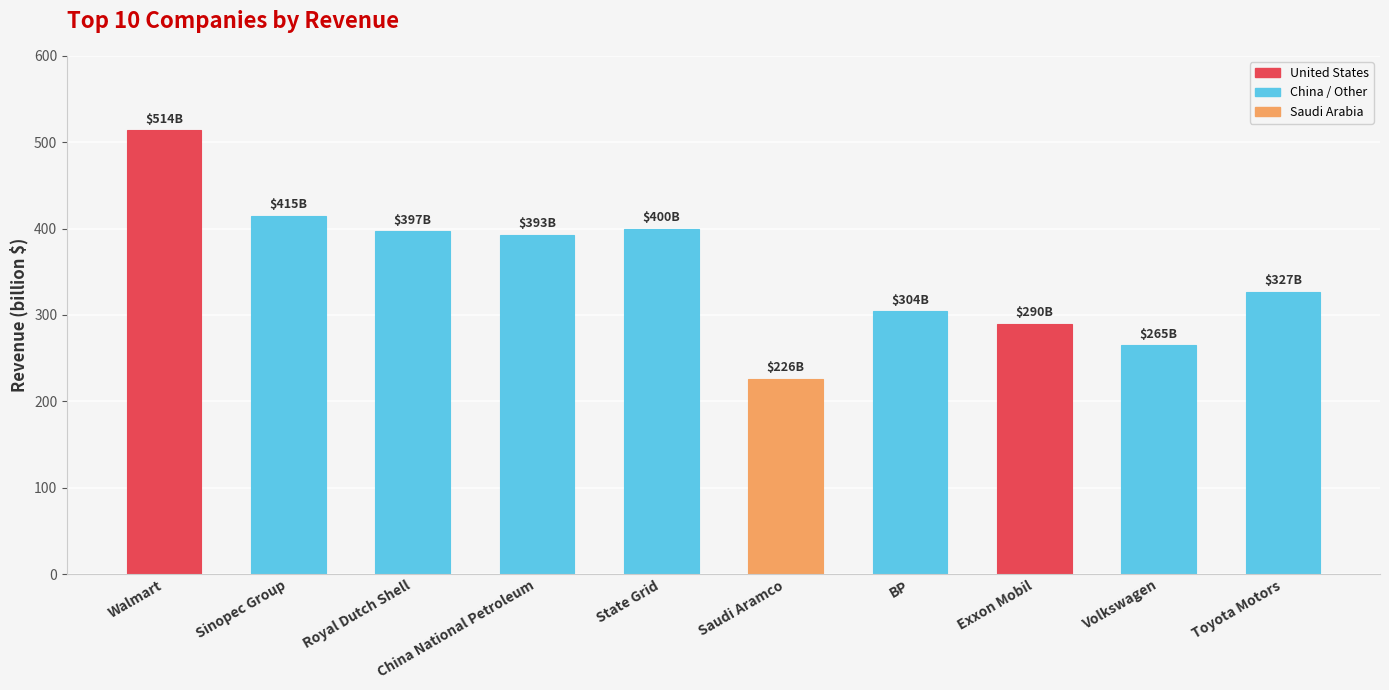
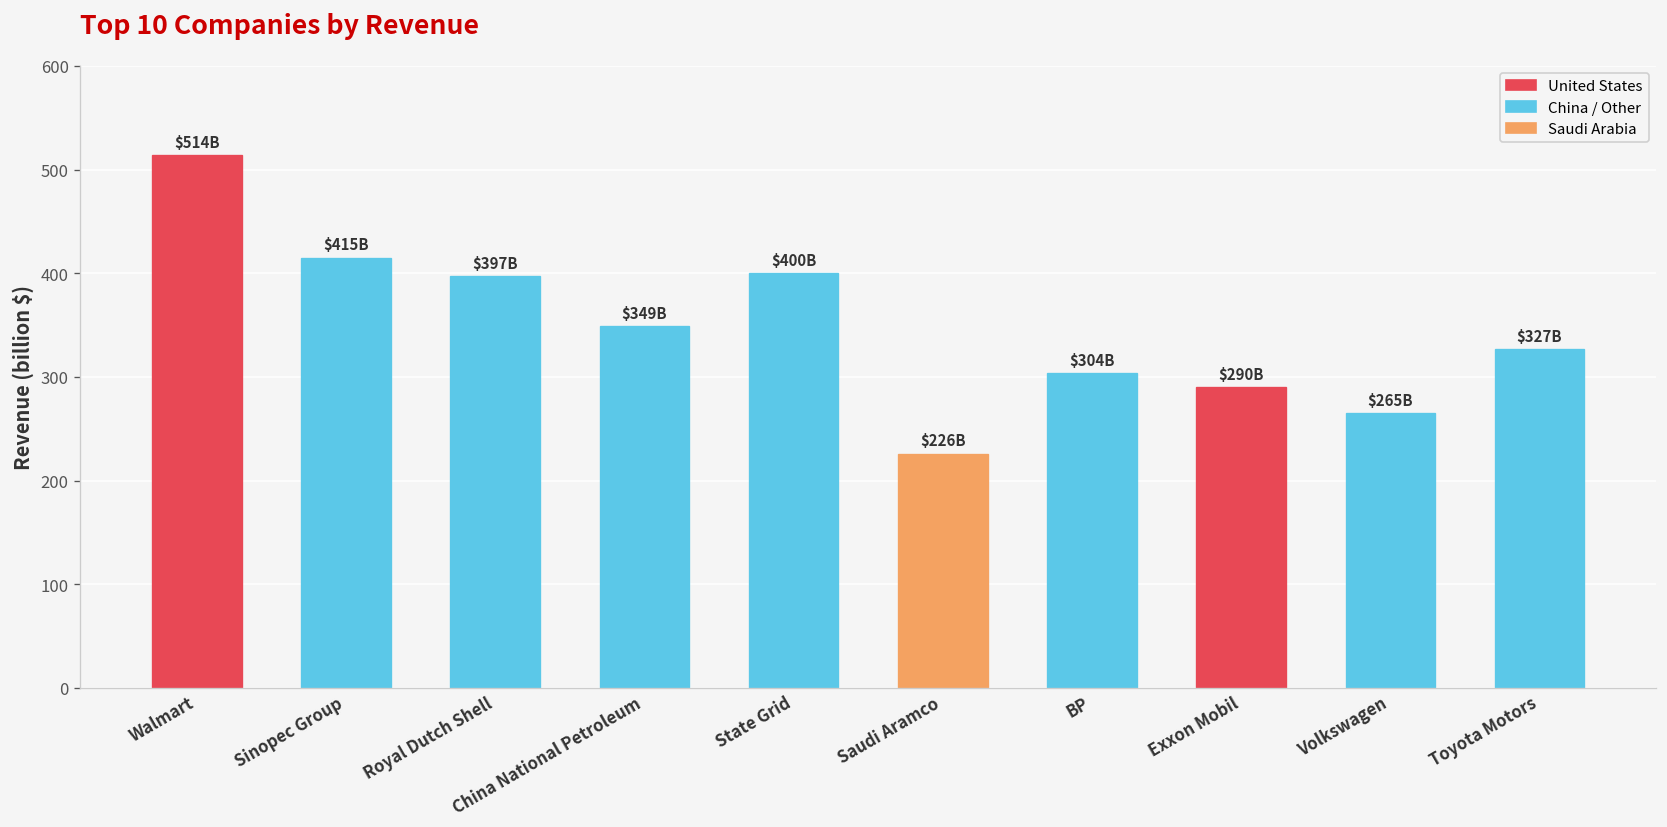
  {
    "Walmart": "$514B",
    "Sinopec Group": "$415B",
    "Royal Dutch Shell": "$397B",
-   "China National Petroleum": "$393B",
+   "China National Petroleum": "$349B",
    "State Grid": "$400B",
    "Saudi Aramco": "$226B",
    "BP": "$304B",
    "Exxon Mobil": "$290B",
    "Volkswagen": "$265B",
    "Toyota Motors": "$327B"
  }
